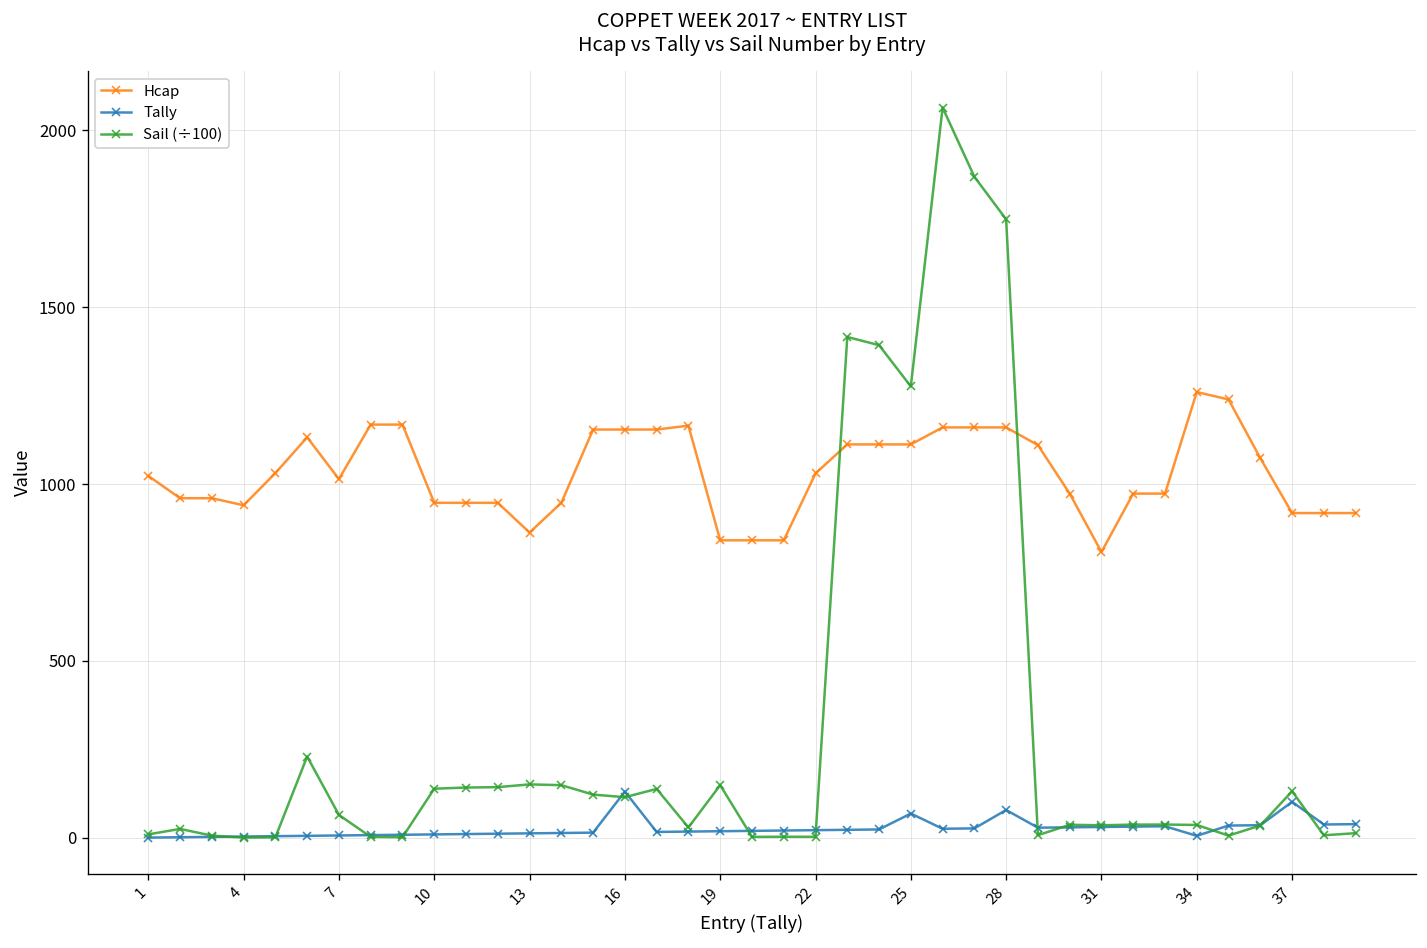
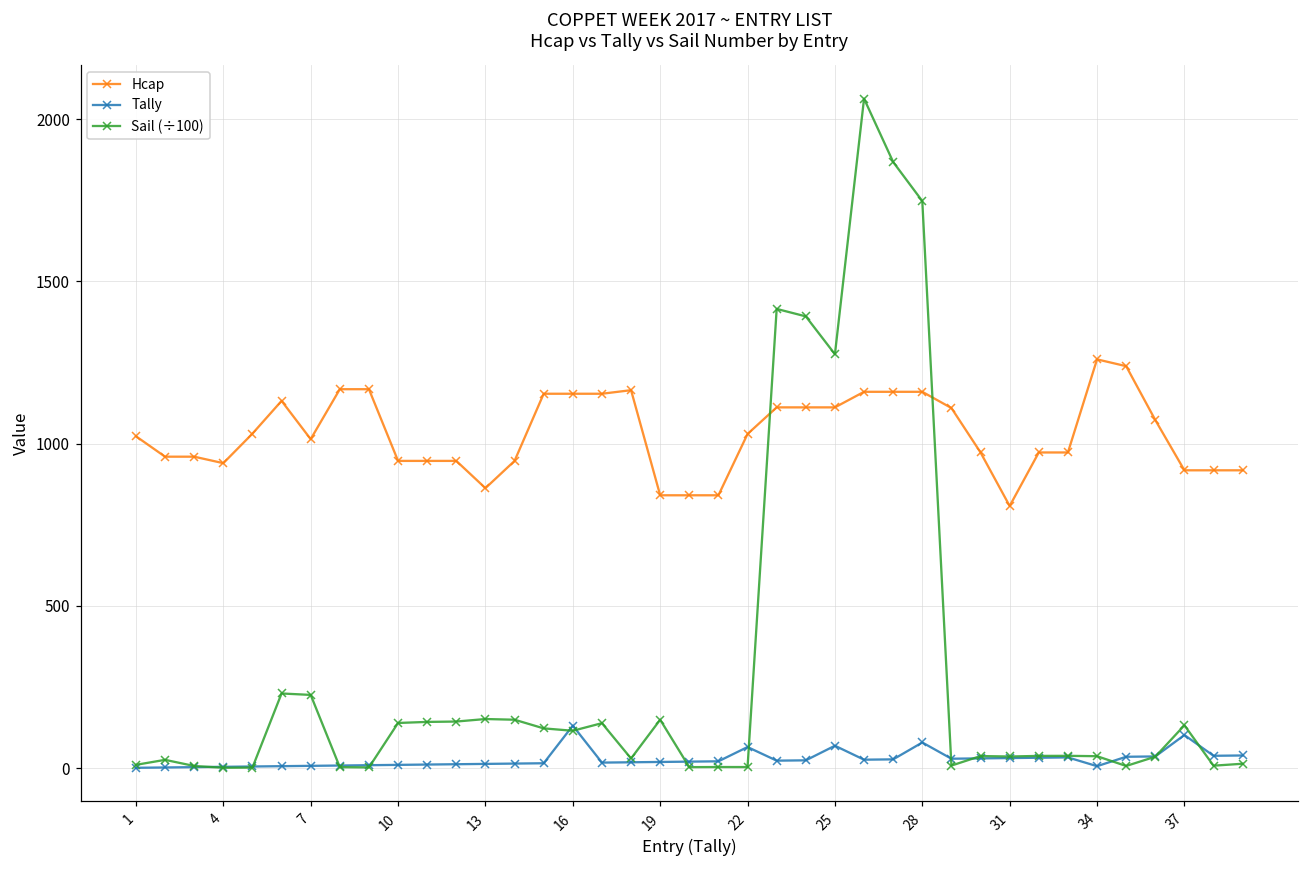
  {
    "Hcap": {
      "1": 1020,
      "4": 940,
      "7": 1010,
      "10": 950,
      "13": 860,
      "16": 1150,
      "19": 840,
      "22": 1030,
      "25": 1110,
      "28": 1160,
      "31": 810,
      "34": 1260,
      "37": 920
    },
    "Tally": {
      "1": 0,
      "7": 10,
      "10": 10,
      "13": 10,
      "16": 130,
      "19": 20,
-     "22": 20,
+     "22": 70,
      "25": 70,
      "28": 80,
      "34": 10,
      "37": 100
    },
    "Sail (÷100)": {
      "1": 10,
-     "7": 70,
+     "7": 230,
      "10": 140,
      "13": 150,
      "16": 120,
      "19": 150,
      "22": 0,
      "25": 1280,
      "28": 1750,
      "34": 40,
      "37": 130
    }
  }
